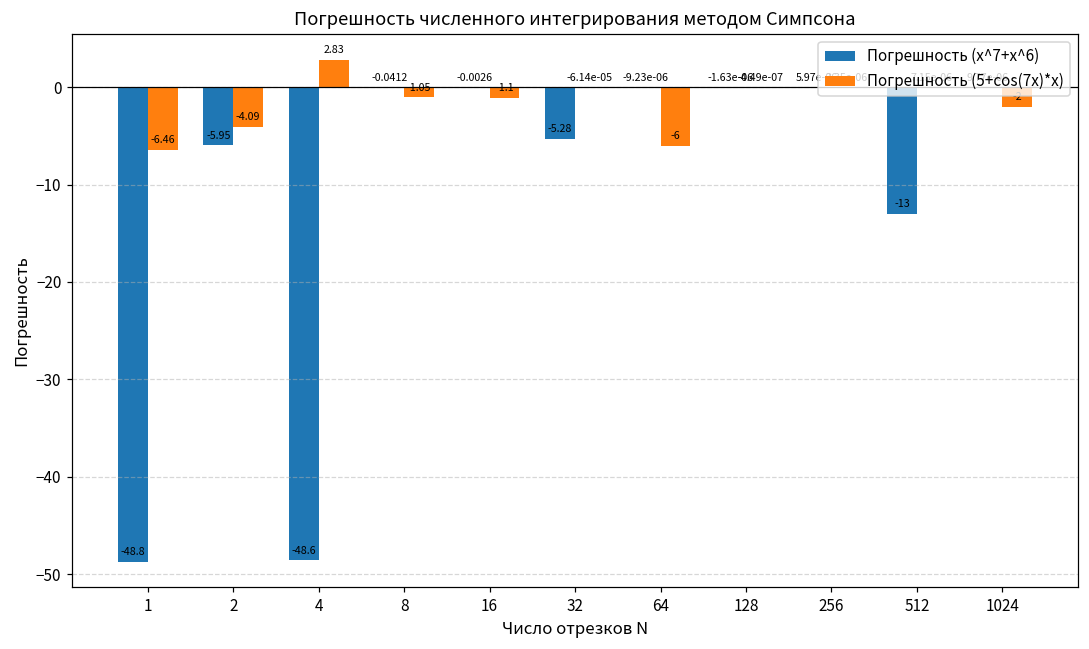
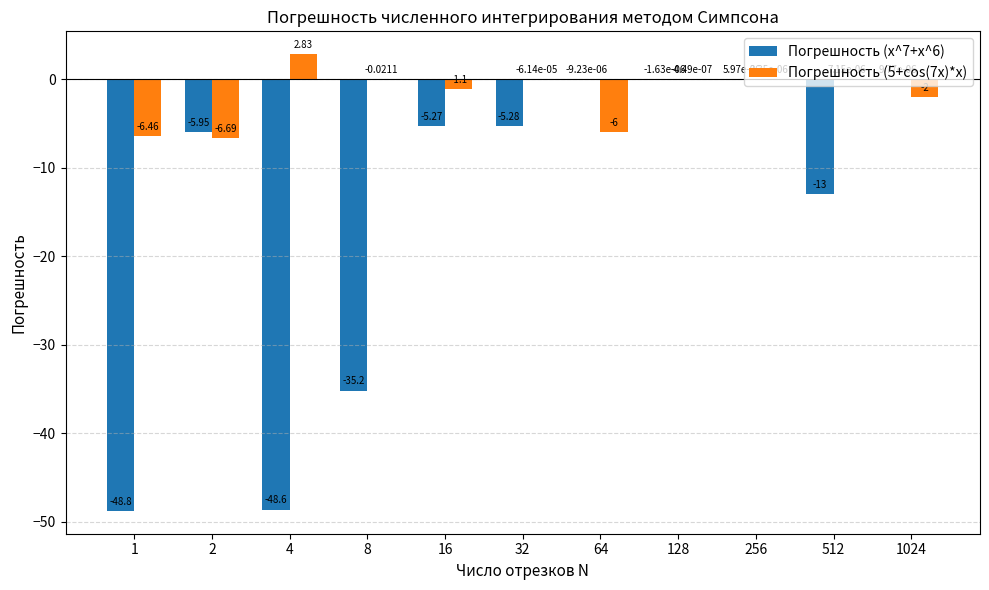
  {
    "Погрешность (x^7+x^6)": {
      "1": "-48.8",
      "2": "-5.95",
      "4": "-48.6",
-     "8": "-0.0412",
-     "16": "-0.0026",
+     "8": "-35.2",
+     "16": "-5.27",
      "32": "-5.28",
      "64": "-9.23e-06",
      "512": "-13"
    },
    "Погрешность (5+cos(7x)*x)": {
      "1": "-6.46",
-     "2": "-4.09",
+     "2": "-6.69",
      "4": "2.83",
-     "8": "-1.05",
+     "8": "-0.0211",
      "16": "-1.1",
      "32": "-6.14e-05",
      "64": "-6"
    }
  }
